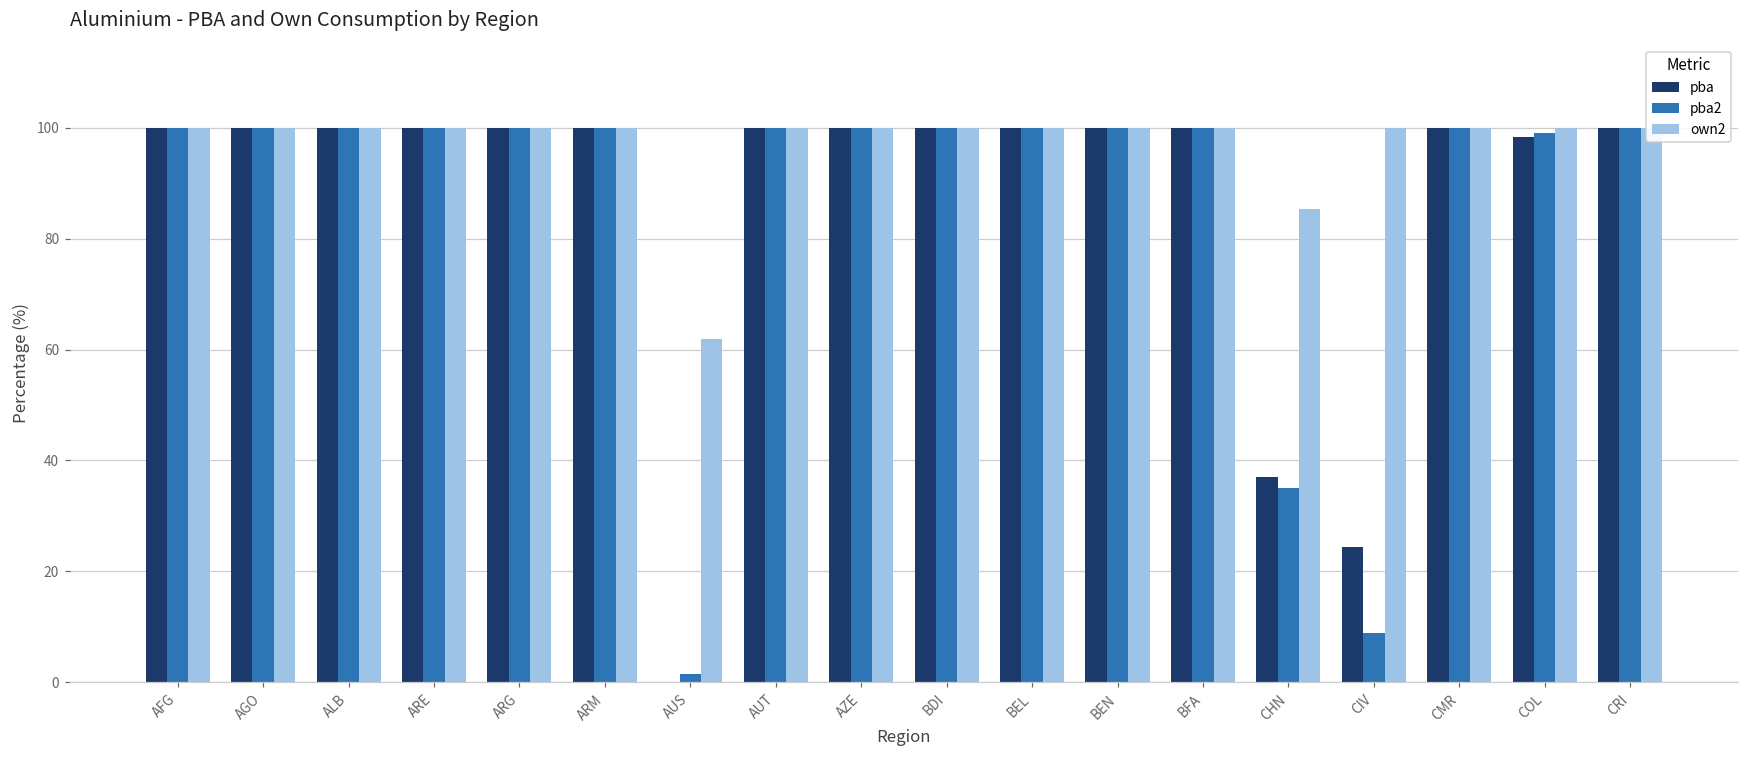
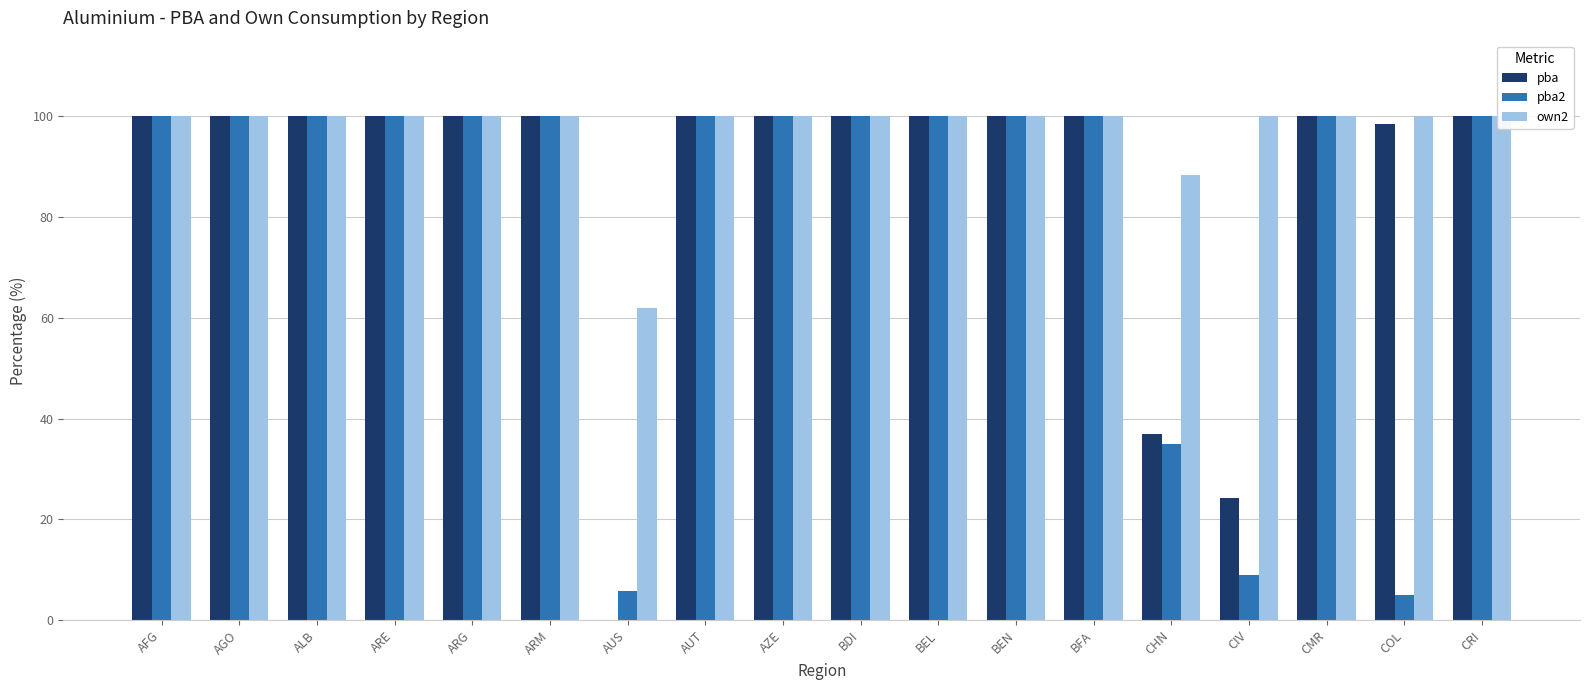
  {
    "pba": {
      "AFG": 100,
      "AGO": 100,
      "ALB": 100,
      "ARE": 100,
      "ARG": 100,
      "ARM": 100,
      "AUS": 0,
      "AUT": 100,
      "AZE": 100,
      "BDI": 100,
      "BEL": 100,
      "BEN": 100,
      "BFA": 100,
      "CHN": 37,
      "CIV": 24,
      "CMR": 100,
      "COL": 98,
      "CRI": 100
    },
    "pba2": {
      "AFG": 100,
      "AGO": 100,
      "ALB": 100,
      "ARE": 100,
      "ARG": 100,
      "ARM": 100,
-     "AUS": 2,
+     "AUS": 6,
      "AUT": 100,
      "AZE": 100,
      "BDI": 100,
      "BEL": 100,
      "BEN": 100,
      "BFA": 100,
      "CHN": 35,
      "CIV": 9,
      "CMR": 100,
-     "COL": 99,
+     "COL": 5,
      "CRI": 100
    },
    "own2": {
      "AFG": 100,
      "AGO": 100,
      "ALB": 100,
      "ARE": 100,
      "ARG": 100,
      "ARM": 100,
      "AUS": 62,
      "AUT": 100,
      "AZE": 100,
      "BDI": 100,
      "BEL": 100,
      "BEN": 100,
      "BFA": 100,
-     "CHN": 85,
+     "CHN": 88,
      "CIV": 100,
      "CMR": 100,
      "COL": 100
    }
  }
